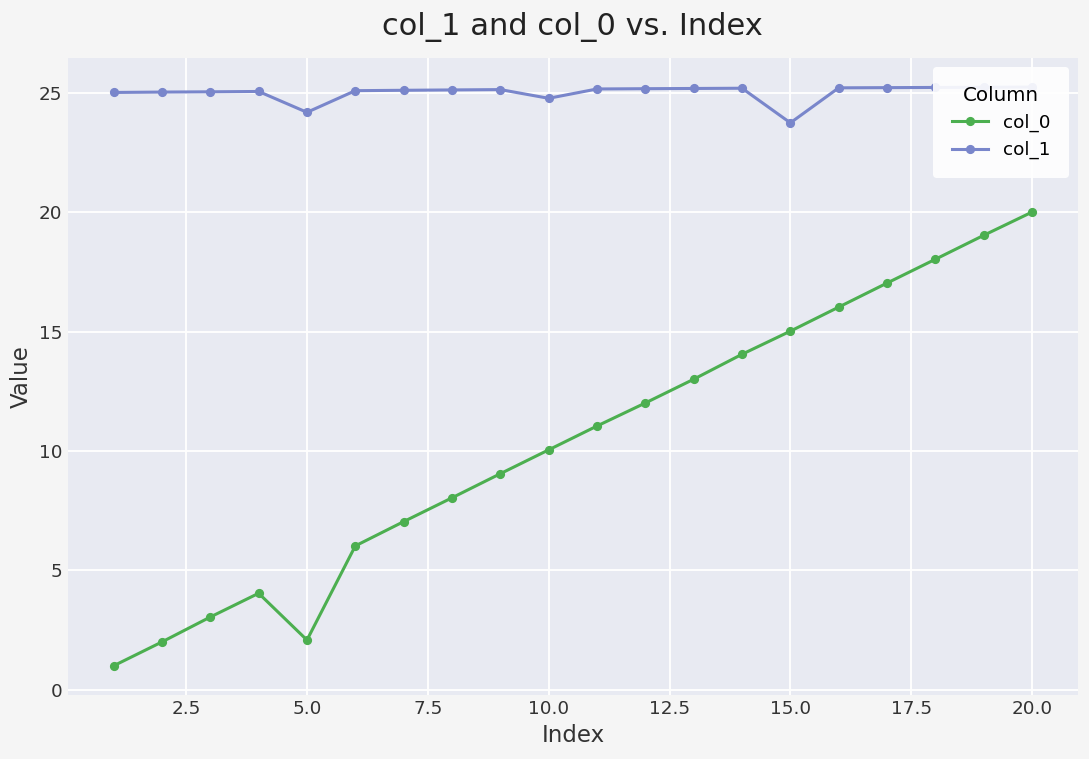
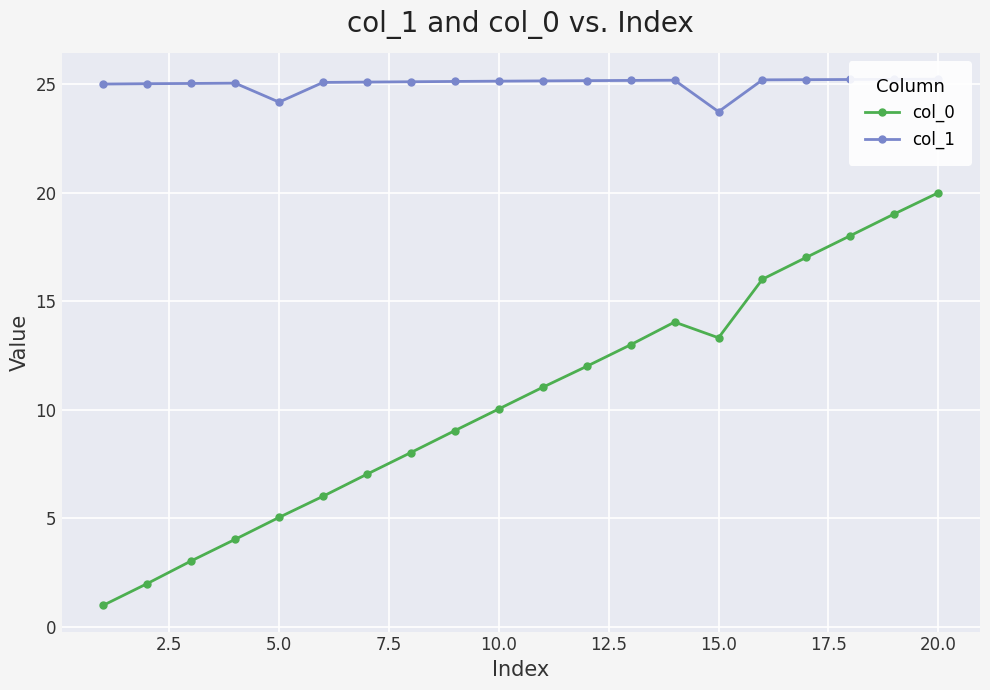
  {
    "col_0": {
-     "5.0": 2.1,
+     "5.0": 5.0,
      "10.0": 10.0,
-     "15.0": 15.0,
+     "15.0": 13.3,
      "20.0": 20.0
    },
    "col_1": {
      "5.0": 24.2,
-     "10.0": 24.8,
+     "10.0": 25.2,
      "15.0": 23.7
    }
  }
